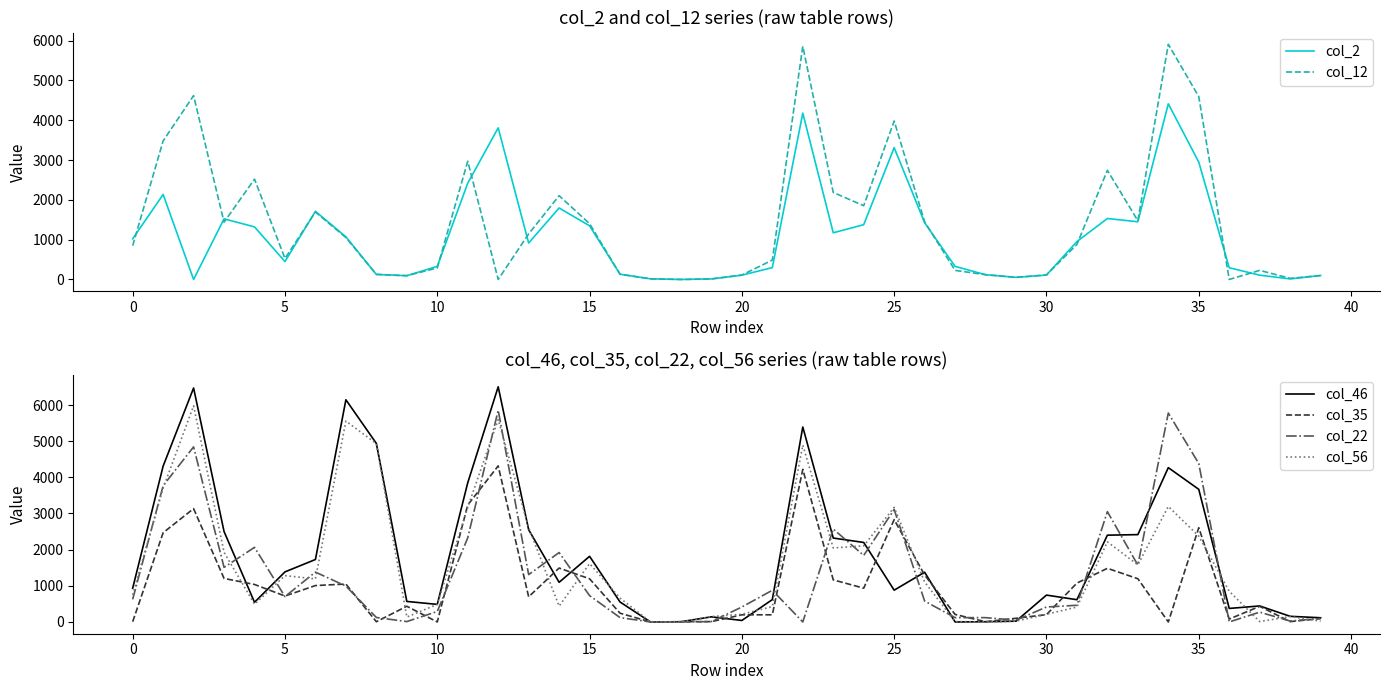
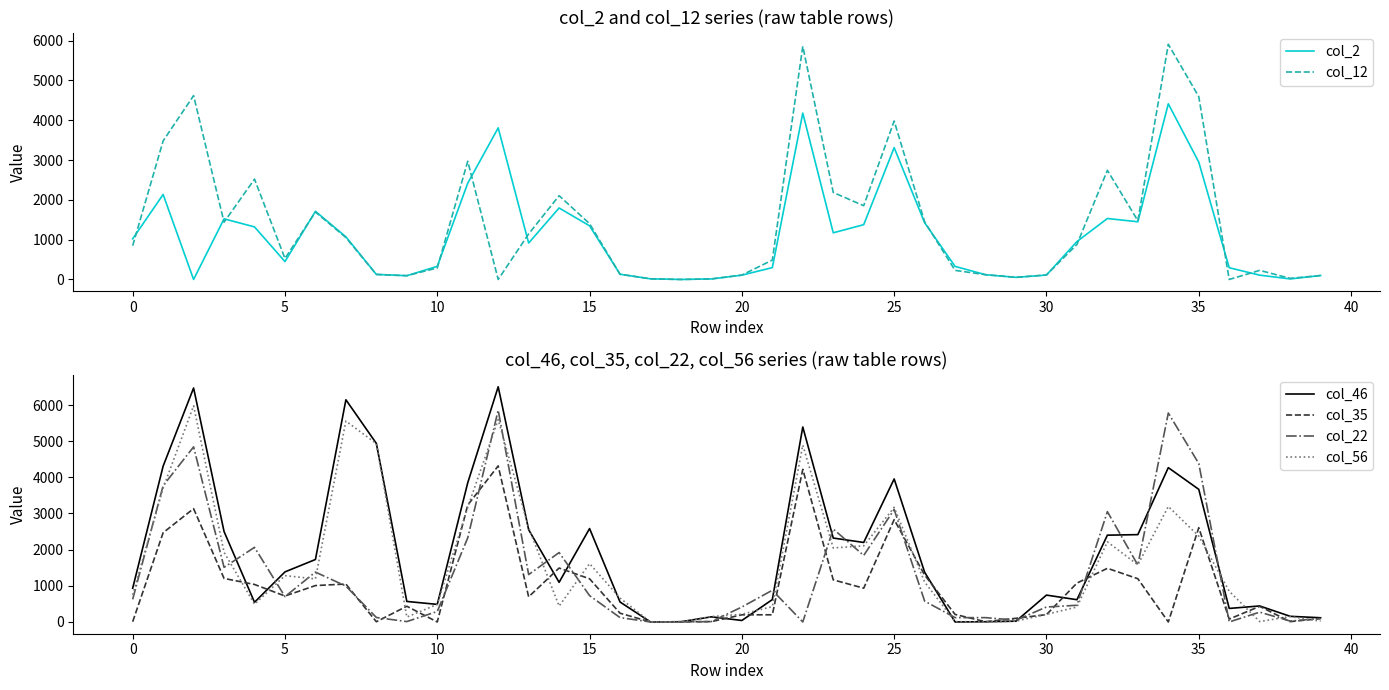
  {
    "col_46, col_35, col_22, col_56 series (raw table rows)": {
      "col_46": {
        "0": 900,
        "5": 1400,
-       "15": 1800,
+       "15": 2600,
        "20": 0,
-       "25": 900,
+       "25": 4000,
        "30": 700,
        "35": 3700
      }
    }
  }
